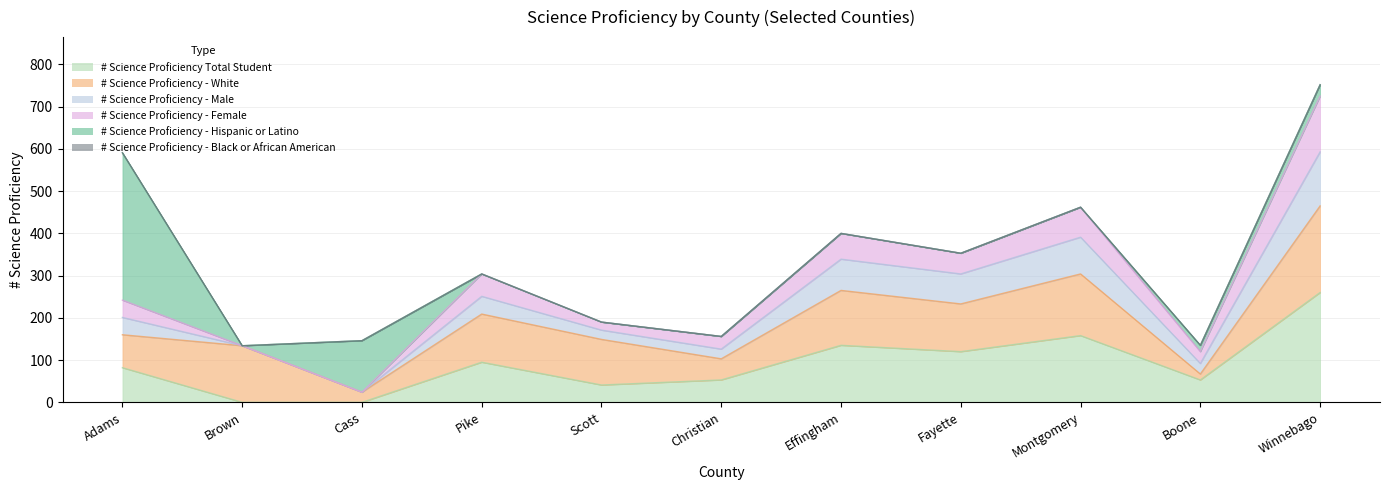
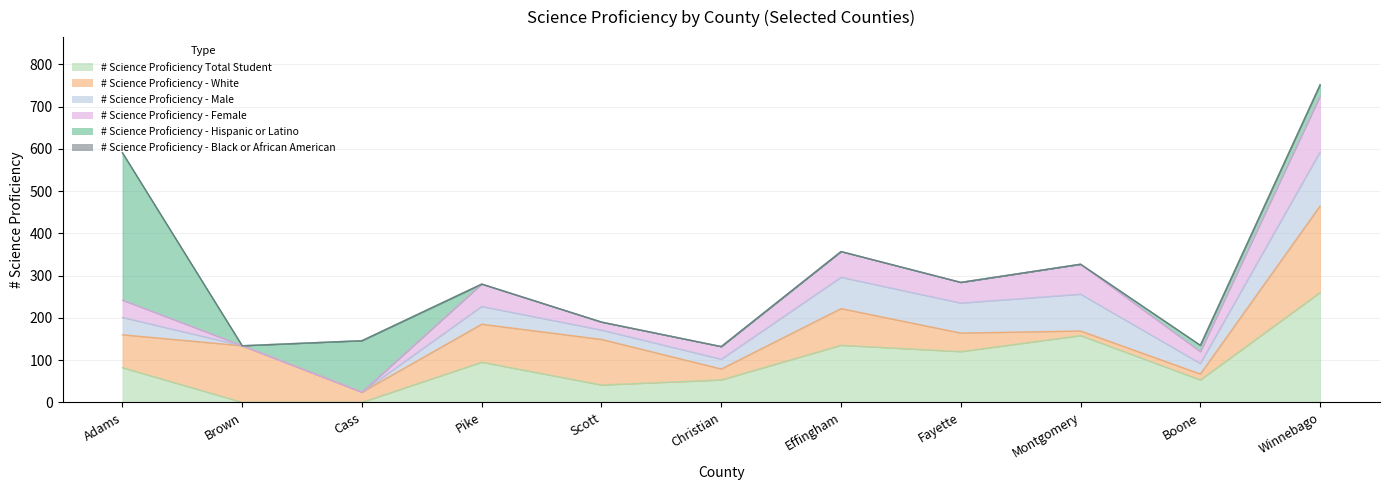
  {
    "# Science Proficiency - White": {
      "Adams": 80,
-     "Pike": 110,
+     "Pike": 90,
      "Scott": 110,
-     "Christian": 50,
-     "Effingham": 130,
-     "Fayette": 110,
-     "Montgomery": 150,
+     "Christian": 30,
+     "Effingham": 90,
+     "Fayette": 40,
+     "Montgomery": 10,
      "Boone": 10,
      "Winnebago": 210
    }
  }
